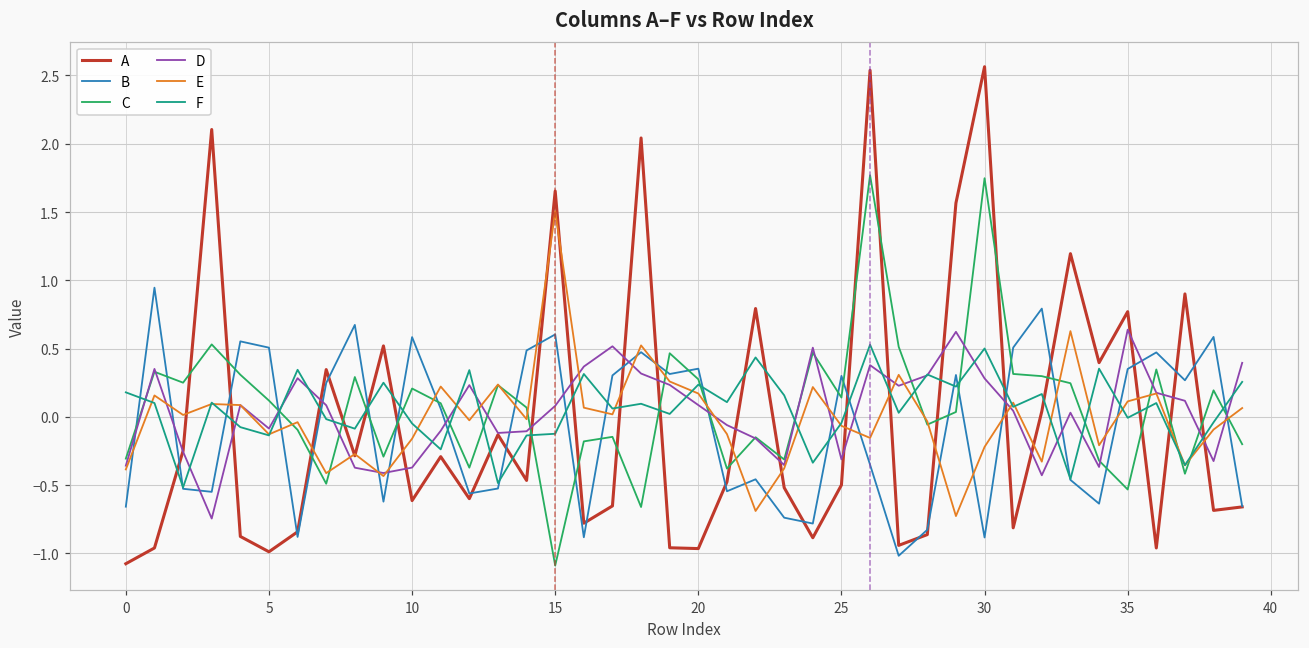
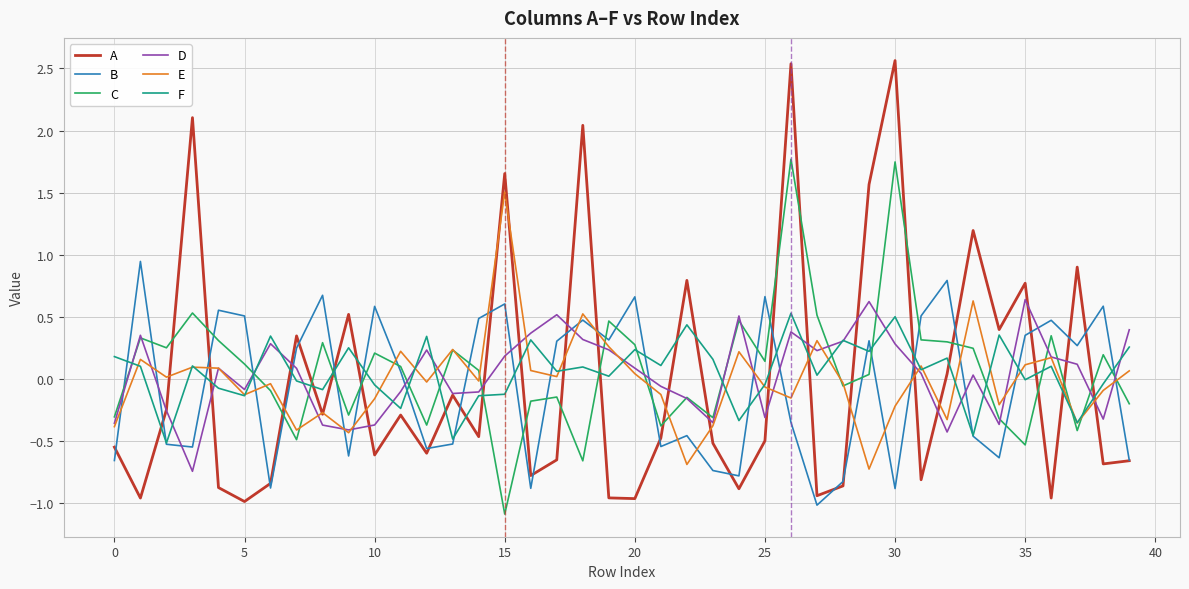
  {
    "A": {
-     "0": -1.08,
+     "0": -0.55,
      "5": -0.99,
      "10": -0.61,
      "15": 1.65,
      "20": -0.96,
      "25": -0.50,
      "30": 2.56,
      "35": 0.77
    },
    "B": {
      "0": -0.66,
      "5": 0.51,
      "10": 0.58,
      "15": 0.60,
-     "20": 0.35,
-     "25": 0.30,
+     "20": 0.66,
+     "25": 0.66,
      "30": -0.88,
      "35": 0.35
    },
    "D": {
      "0": -0.36,
      "5": -0.09,
      "10": -0.37,
-     "15": 0.08,
+     "15": 0.18,
      "20": 0.09,
      "25": -0.31,
      "30": 0.28,
      "35": 0.64
    },
    "E": {
      "0": -0.38,
      "10": -0.16,
      "15": 1.50,
-     "20": 0.17,
+     "20": 0.04,
      "30": -0.22,
      "35": 0.11
    }
  }
